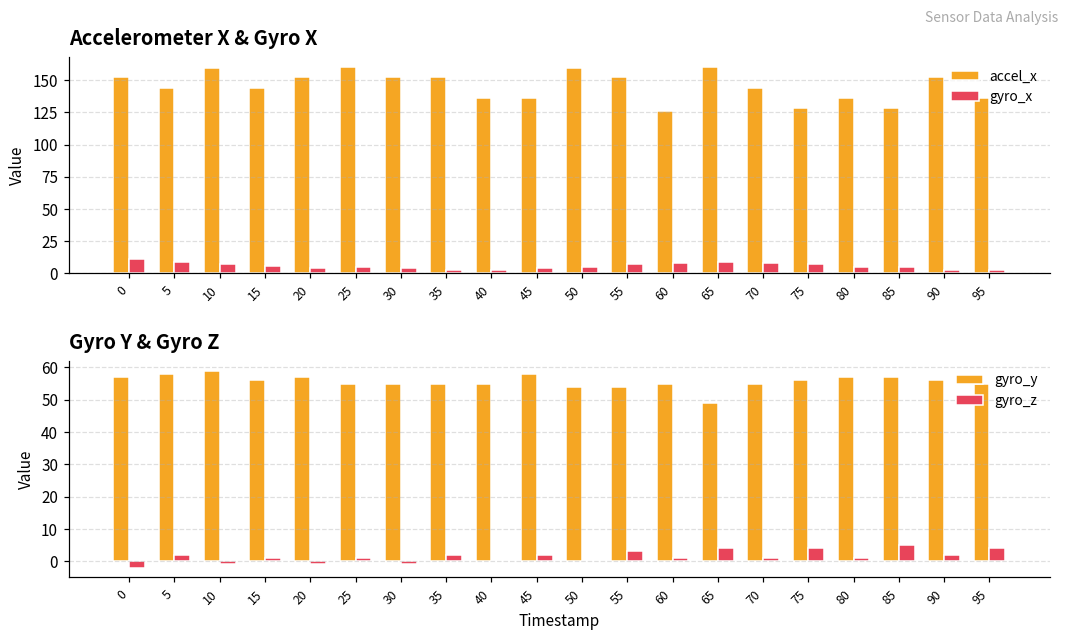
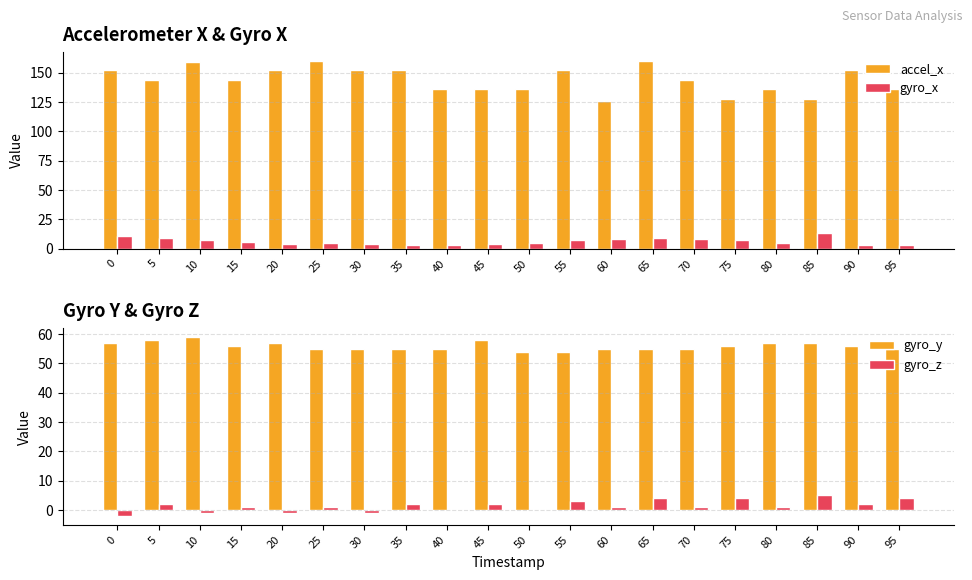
  {
    "Accelerometer X & Gyro X": {
      "accel_x": {
        "0": 152,
        "5": 144,
        "10": 159,
        "15": 144,
        "20": 152,
        "25": 160,
        "30": 152,
        "35": 152,
        "40": 136,
        "45": 136,
-       "50": 159,
+       "50": 136,
        "55": 152,
        "60": 126,
        "65": 160,
        "70": 144,
        "75": 128,
        "80": 136,
        "85": 128,
        "90": 152,
        "95": 136
      },
      "gyro_x": {
        "0": 11,
        "5": 9,
        "10": 7,
        "15": 6,
        "20": 4,
        "25": 5,
        "30": 4,
        "35": 3,
        "40": 3,
        "45": 4,
        "50": 5,
        "55": 7,
        "60": 8,
        "65": 9,
        "70": 8,
        "75": 7,
        "80": 5,
-       "85": 5,
+       "85": 13,
        "90": 3,
        "95": 3
      }
    },
    "Gyro Y & Gyro Z": {
      "gyro_y": {
        "0": 57,
        "5": 58,
        "10": 59,
        "15": 56,
        "20": 57,
        "25": 55,
        "30": 55,
        "35": 55,
        "40": 55,
        "45": 58,
        "50": 54,
        "55": 54,
        "60": 55,
-       "65": 49,
+       "65": 55,
        "70": 55,
        "75": 56,
        "80": 57,
        "85": 57,
        "90": 56,
        "95": 55
      },
      "gyro_z": {
        "0": -2,
        "5": 2,
        "10": -1,
        "15": 1,
        "20": -1,
        "25": 1,
        "30": -1,
        "35": 2,
        "40": 0,
        "45": 2,
        "50": 0,
        "55": 3,
        "60": 1,
        "65": 4,
        "70": 1,
        "75": 4,
        "80": 1,
        "85": 5,
        "90": 2,
        "95": 4
      }
    }
  }
